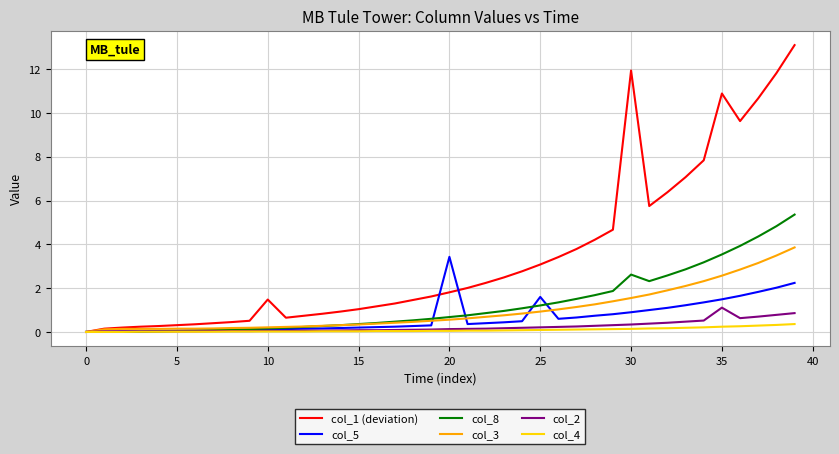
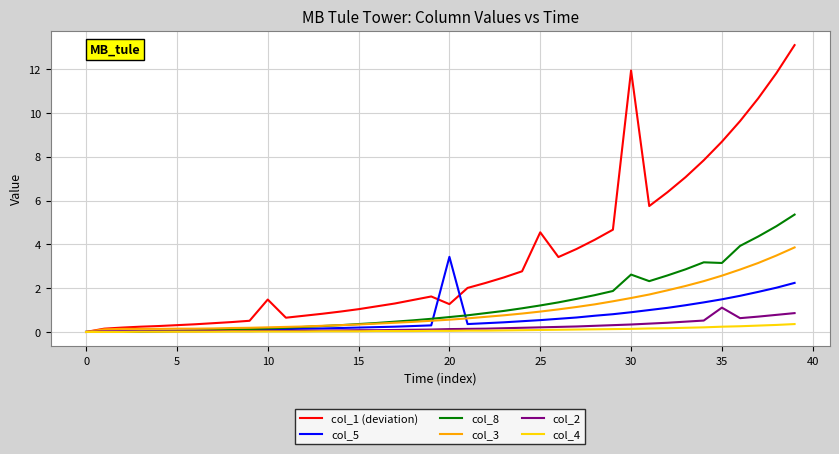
  {
    "col_1 (deviation)": {
      "5": 0.3,
      "10": 1.5,
      "15": 1.0,
-     "20": 1.8,
-     "25": 3.1,
+     "20": 1.3,
+     "25": 4.6,
      "30": 11.9,
-     "35": 10.9
+     "35": 8.7
    },
    "col_5": {
      "15": 0.2,
      "20": 3.4,
-     "25": 1.6,
+     "25": 0.5,
      "30": 0.9,
      "35": 1.5
    },
    "col_8": {
      "20": 0.7,
      "25": 1.2,
      "30": 2.6,
-     "35": 3.5
+     "35": 3.2
    },
    "col_2": {
      "25": 0.2,
      "30": 0.3,
      "35": 1.1
    }
  }
